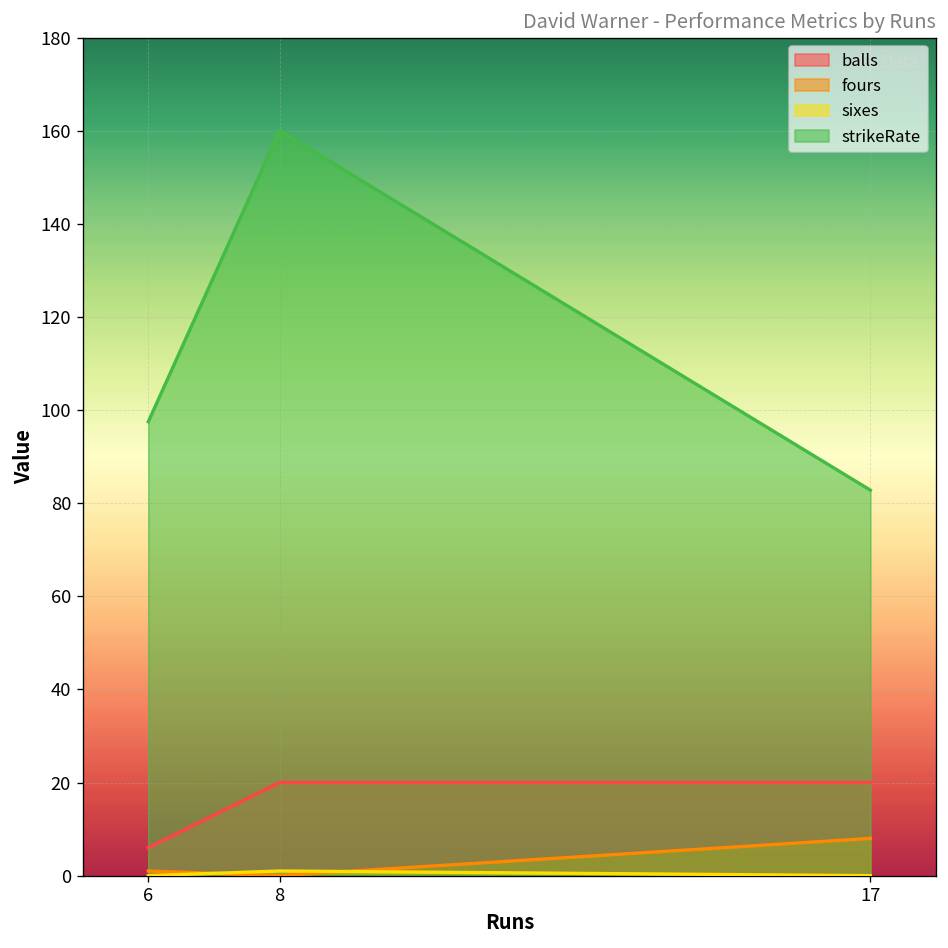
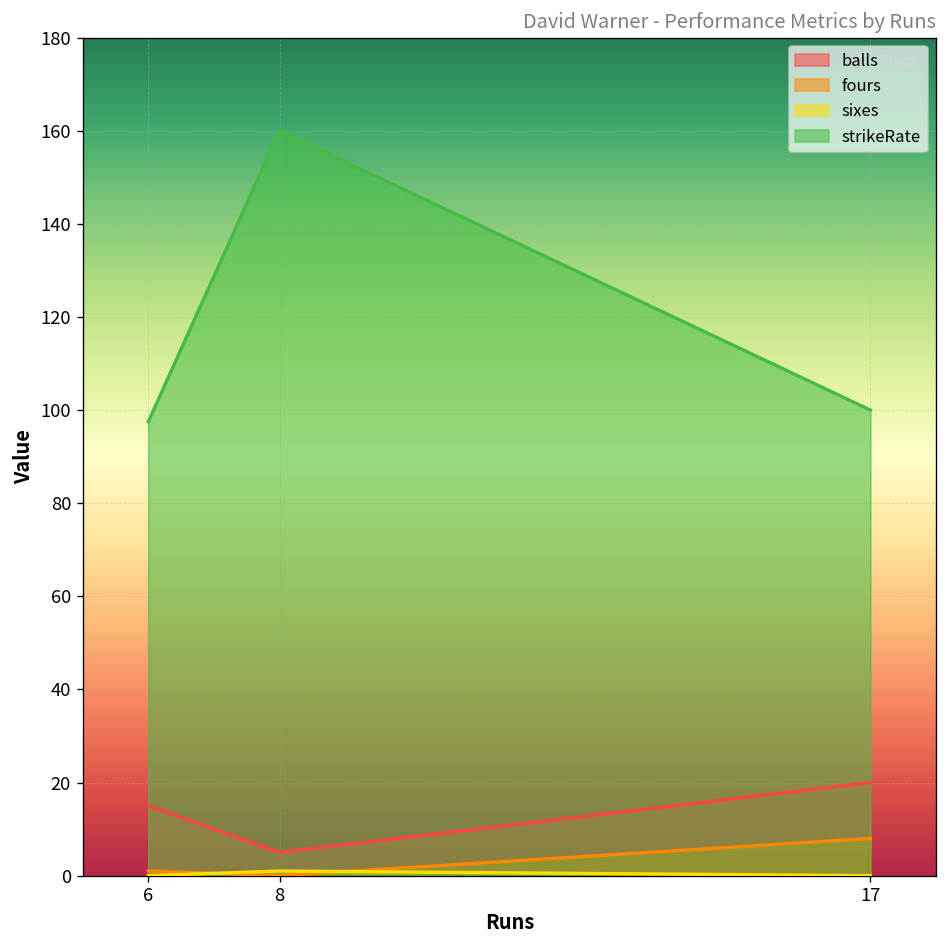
  {
    "balls": {
-     "6": 6,
-     "8": 20,
+     "6": 15,
+     "8": 5,
      "17": 20
    },
    "fours": {
      "6": 1,
      "8": 0,
      "17": 8
    },
    "sixes": {
      "6": 0,
      "8": 1,
      "17": 0
    },
    "strikeRate": {
      "6": 98,
      "8": 160,
-     "17": 83
+     "17": 100
    }
  }
